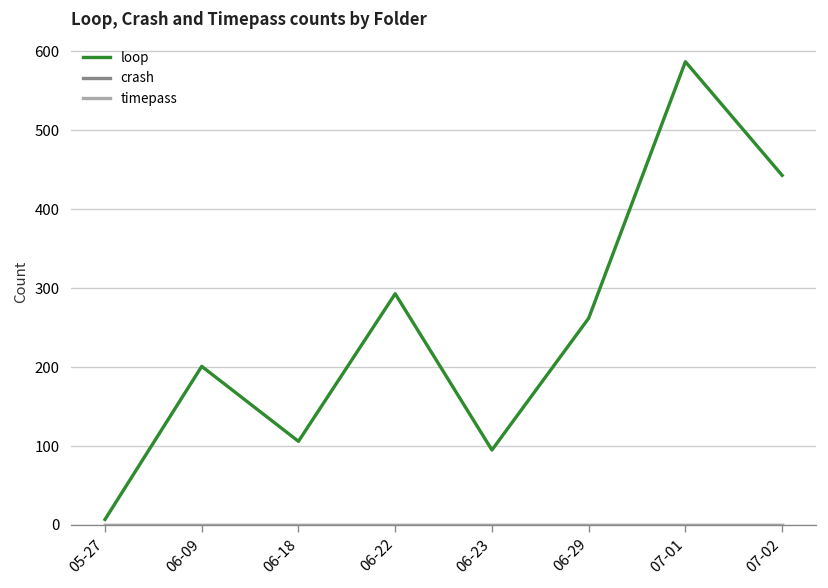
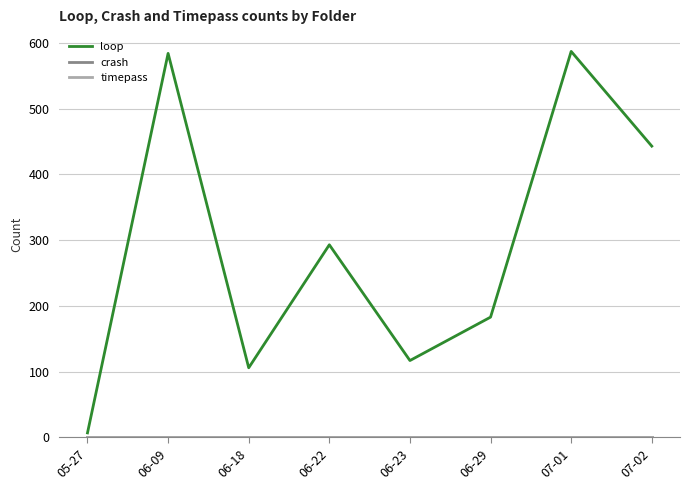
  {
    "loop": {
      "05-27": 10,
-     "06-09": 200,
+     "06-09": 580,
      "06-18": 110,
      "06-22": 290,
-     "06-23": 100,
-     "06-29": 260,
+     "06-23": 120,
+     "06-29": 180,
      "07-01": 590,
      "07-02": 440
    },
    "timepass": {
      "05-27": 0,
      "06-09": 0,
      "06-18": 0,
      "06-22": 0,
      "06-23": 0,
      "06-29": 0,
      "07-01": 0,
      "07-02": 0
    }
  }
